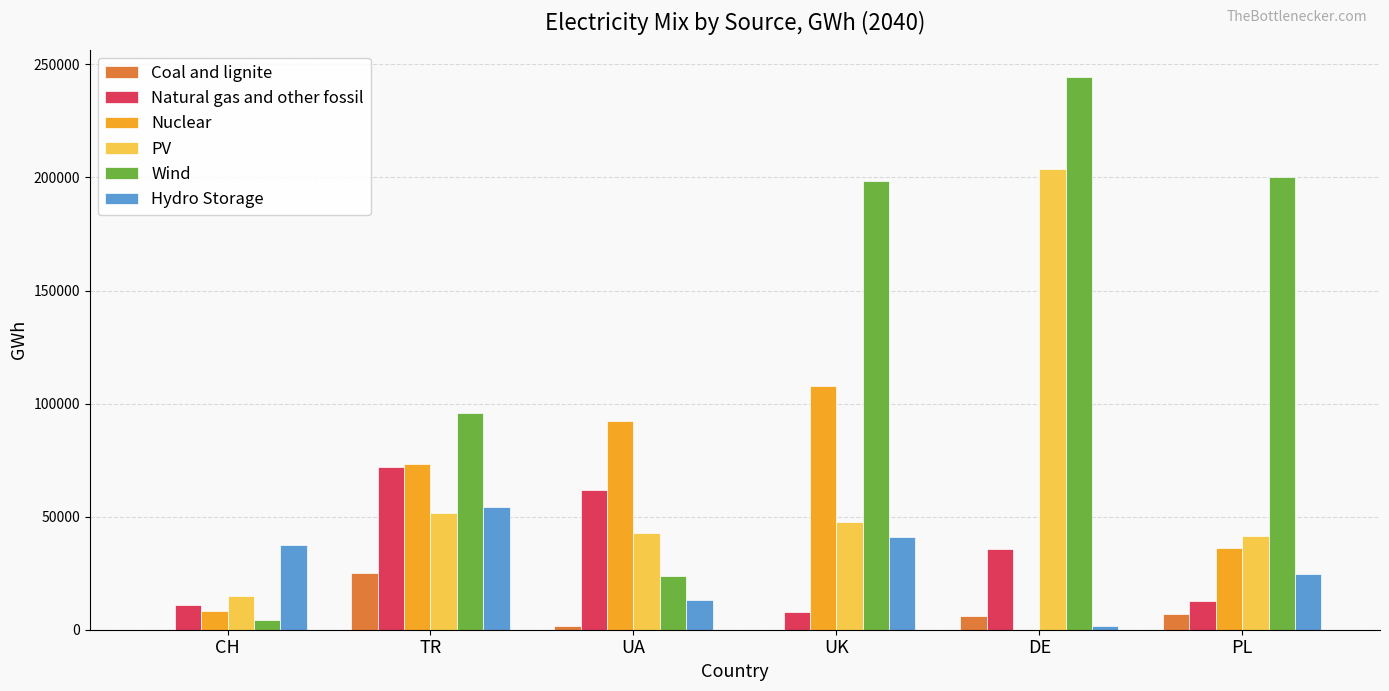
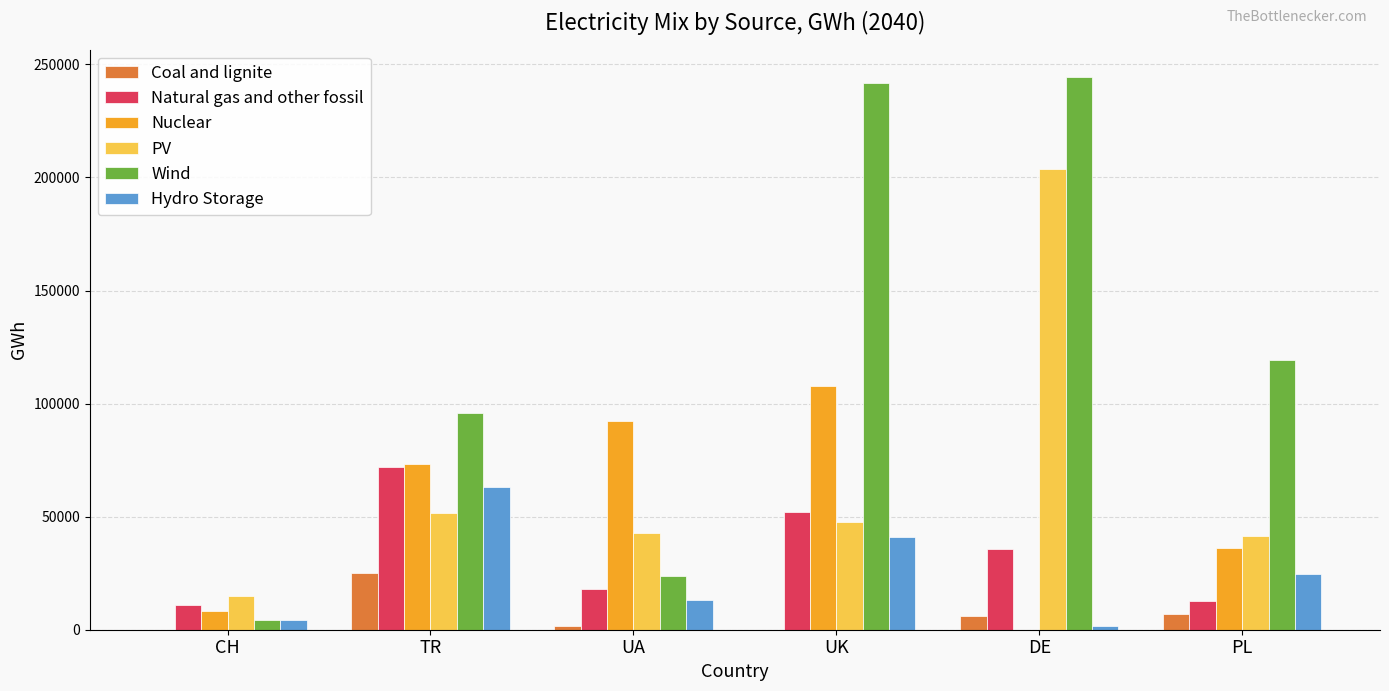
  {
    "Natural gas and other fossil": {
      "CH": 11000,
      "TR": 72000,
-     "UA": 62000,
-     "UK": 8000,
+     "UA": 18000,
+     "UK": 52000,
      "DE": 36000,
      "PL": 13000
    },
    "Wind": {
      "CH": 4000,
      "TR": 96000,
      "UA": 24000,
-     "UK": 199000,
+     "UK": 242000,
      "DE": 244000,
-     "PL": 200000
+     "PL": 119000
    },
    "Hydro Storage": {
-     "CH": 37000,
-     "TR": 54000,
+     "CH": 5000,
+     "TR": 63000,
      "UA": 13000,
      "UK": 41000,
      "DE": 2000,
      "PL": 25000
    }
  }
